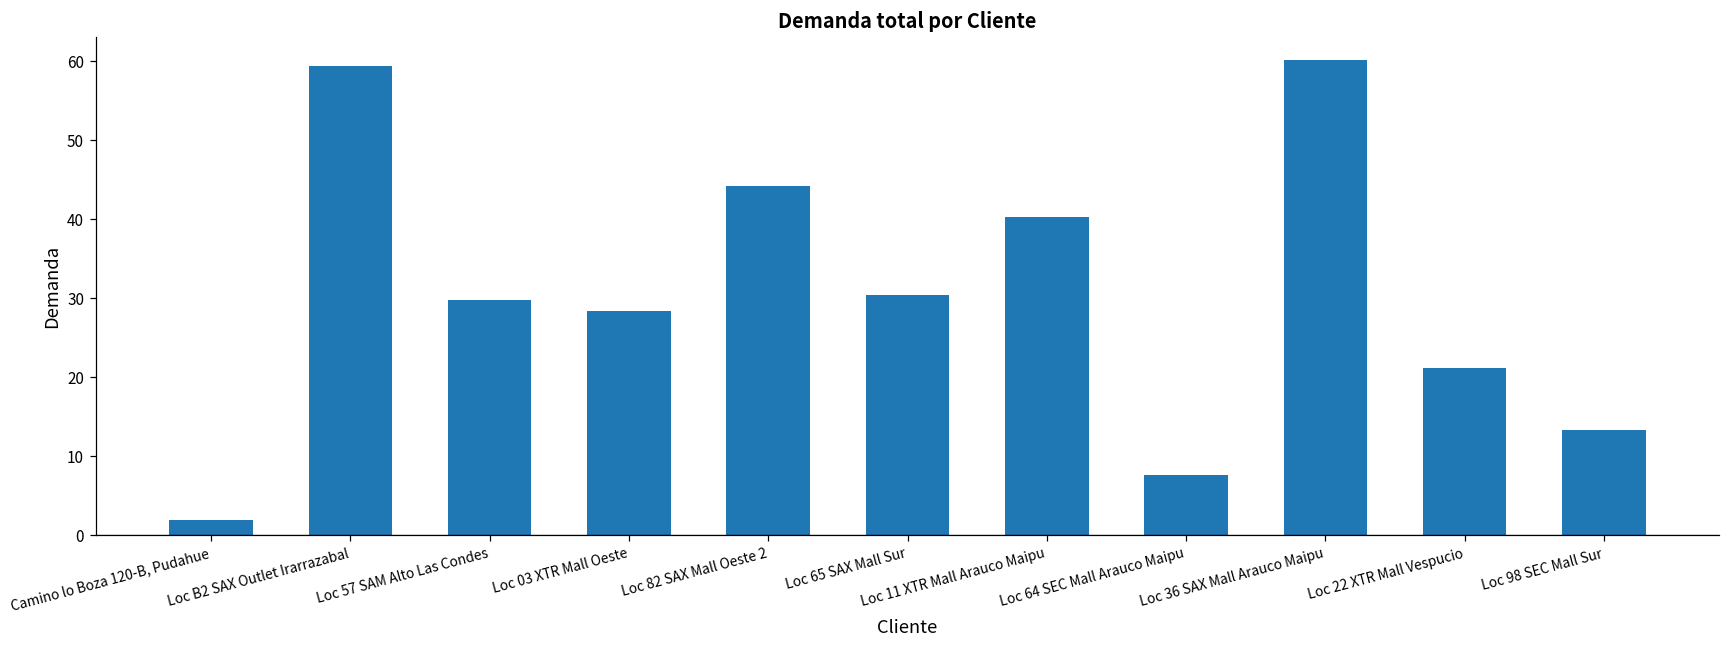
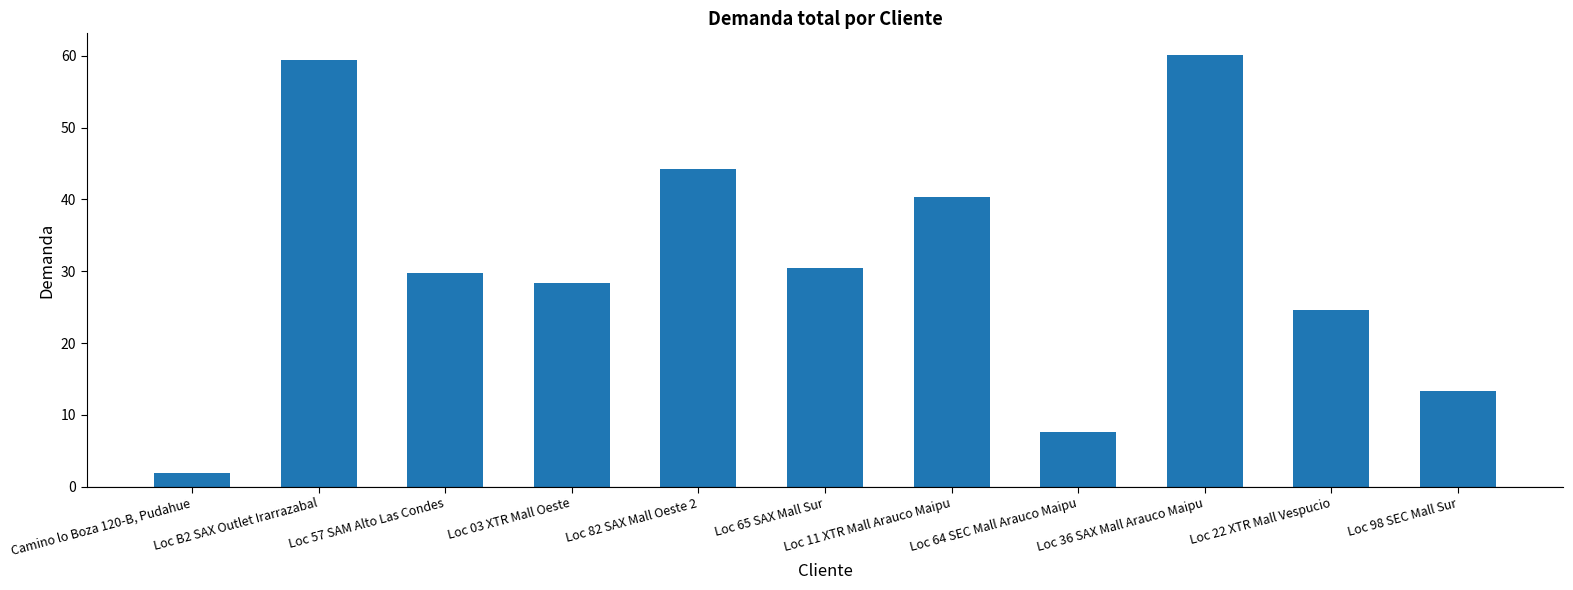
  {
    "Camino lo Boza 120-B, Pudahue": 2,
    "Loc B2 SAX Outlet Irarrazabal": 59,
    "Loc 57 SAM Alto Las Condes": 30,
    "Loc 03 XTR Mall Oeste": 28,
    "Loc 82 SAX Mall Oeste 2": 44,
    "Loc 65 SAX Mall Sur": 30,
    "Loc 11 XTR Mall Arauco Maipu": 40,
    "Loc 64 SEC Mall Arauco Maipu": 8,
    "Loc 36 SAX Mall Arauco Maipu": 60,
-   "Loc 22 XTR Mall Vespucio": 21,
+   "Loc 22 XTR Mall Vespucio": 25,
    "Loc 98 SEC Mall Sur": 13
  }
